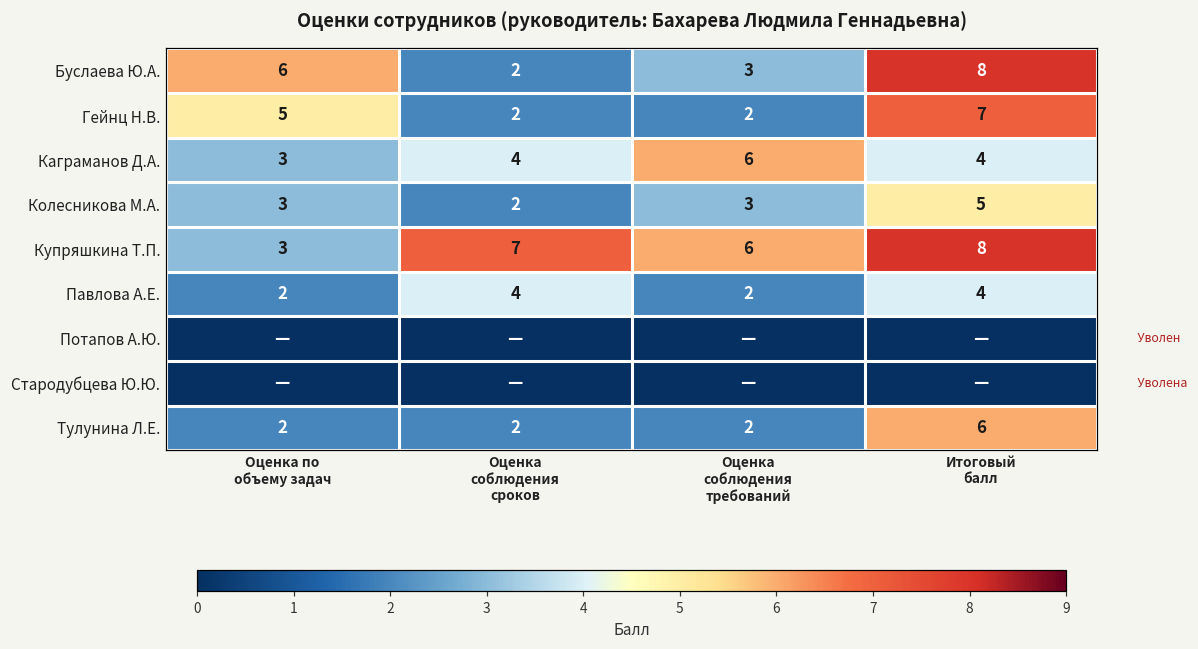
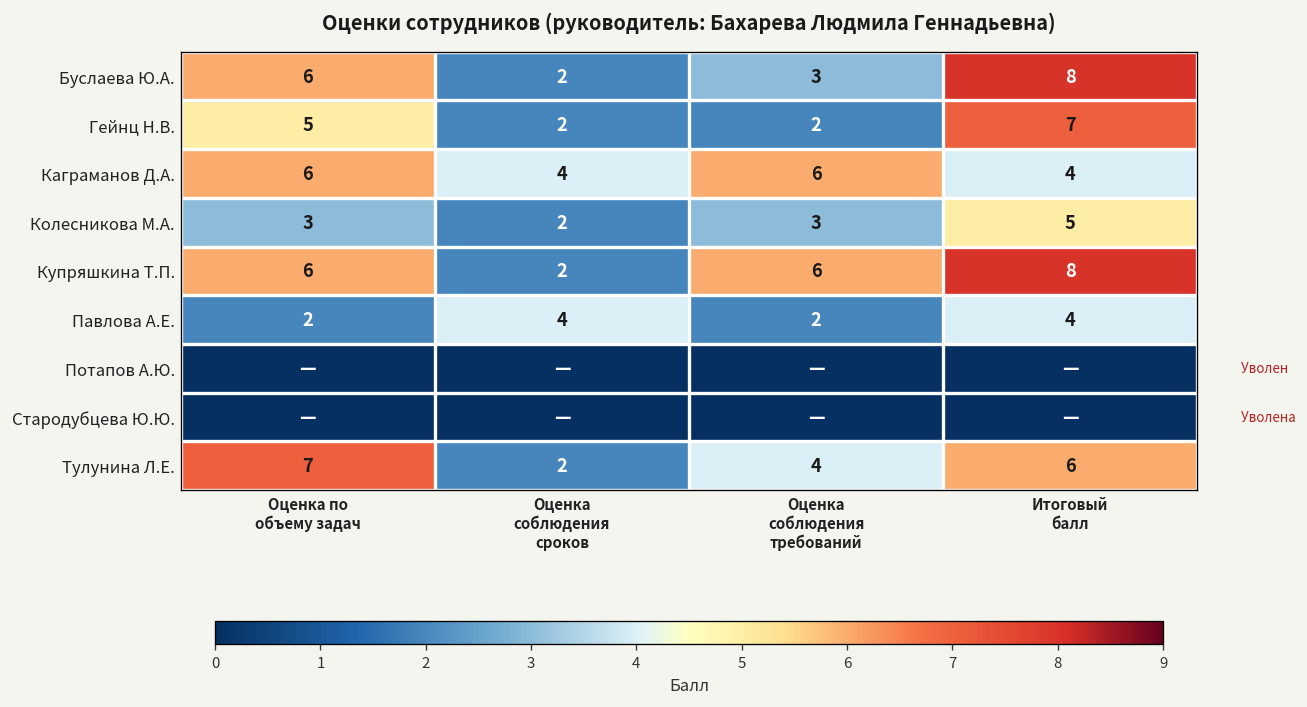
  {
    "Буслаева Ю.А.": {
      "Оценка по объему задач": 6,
      "Оценка соблюдения сроков": 2,
      "Оценка соблюдения требований": 3,
      "Итоговый балл": 8
    },
    "Гейнц Н.В.": {
      "Оценка по объему задач": 5,
      "Оценка соблюдения сроков": 2,
      "Оценка соблюдения требований": 2,
      "Итоговый балл": 7
    },
    "Каграманов Д.А.": {
-     "Оценка по объему задач": 3,
+     "Оценка по объему задач": 6,
      "Оценка соблюдения сроков": 4,
      "Оценка соблюдения требований": 6,
      "Итоговый балл": 4
    },
    "Колесникова М.А.": {
      "Оценка по объему задач": 3,
      "Оценка соблюдения сроков": 2,
      "Оценка соблюдения требований": 3,
      "Итоговый балл": 5
    },
    "Купряшкина Т.П.": {
-     "Оценка по объему задач": 3,
-     "Оценка соблюдения сроков": 7,
+     "Оценка по объему задач": 6,
+     "Оценка соблюдения сроков": 2,
      "Оценка соблюдения требований": 6,
      "Итоговый балл": 8
    },
    "Павлова А.Е.": {
      "Оценка по объему задач": 2,
      "Оценка соблюдения сроков": 4,
      "Оценка соблюдения требований": 2,
      "Итоговый балл": 4
    },
    "Тулунина Л.Е.": {
-     "Оценка по объему задач": 2,
+     "Оценка по объему задач": 7,
      "Оценка соблюдения сроков": 2,
-     "Оценка соблюдения требований": 2,
+     "Оценка соблюдения требований": 4,
      "Итоговый балл": 6
    }
  }
